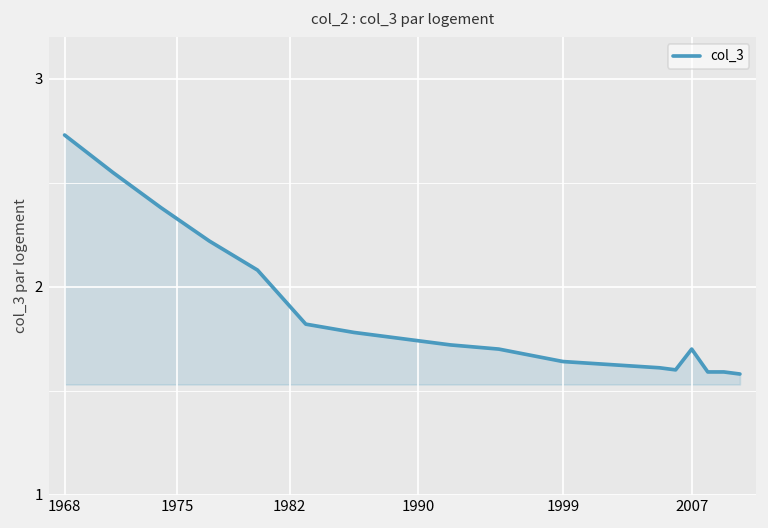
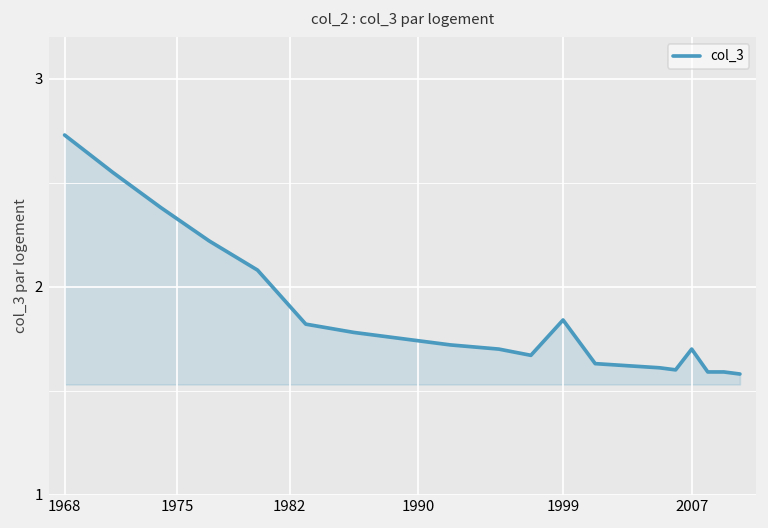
  {
    "1968": 2.73,
-   "1999": 1.64,
+   "1999": 1.84,
    "2007": 1.70
  }
